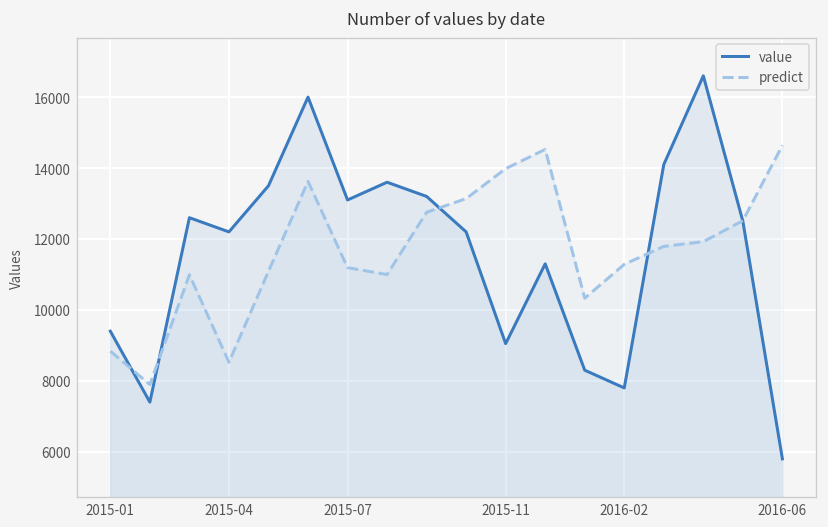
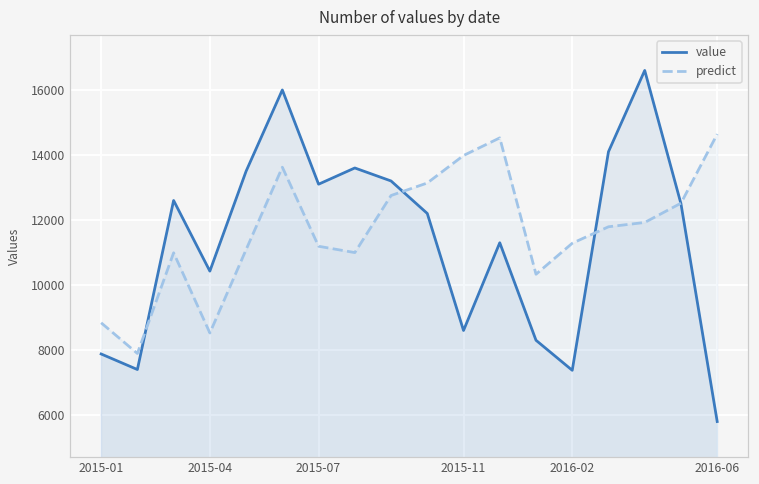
  {
    "value": {
-     "2015-01": 9400,
-     "2015-04": 12200,
+     "2015-01": 7900,
+     "2015-04": 10400,
      "2015-07": 13100,
-     "2015-11": 9000,
-     "2016-02": 7800,
+     "2015-11": 8600,
+     "2016-02": 7400,
      "2016-06": 5800
    },
    "predict": {
      "2015-01": 8800,
      "2015-04": 8500,
      "2015-07": 11200,
      "2015-11": 14000,
      "2016-02": 11300,
      "2016-06": 14600
    }
  }
